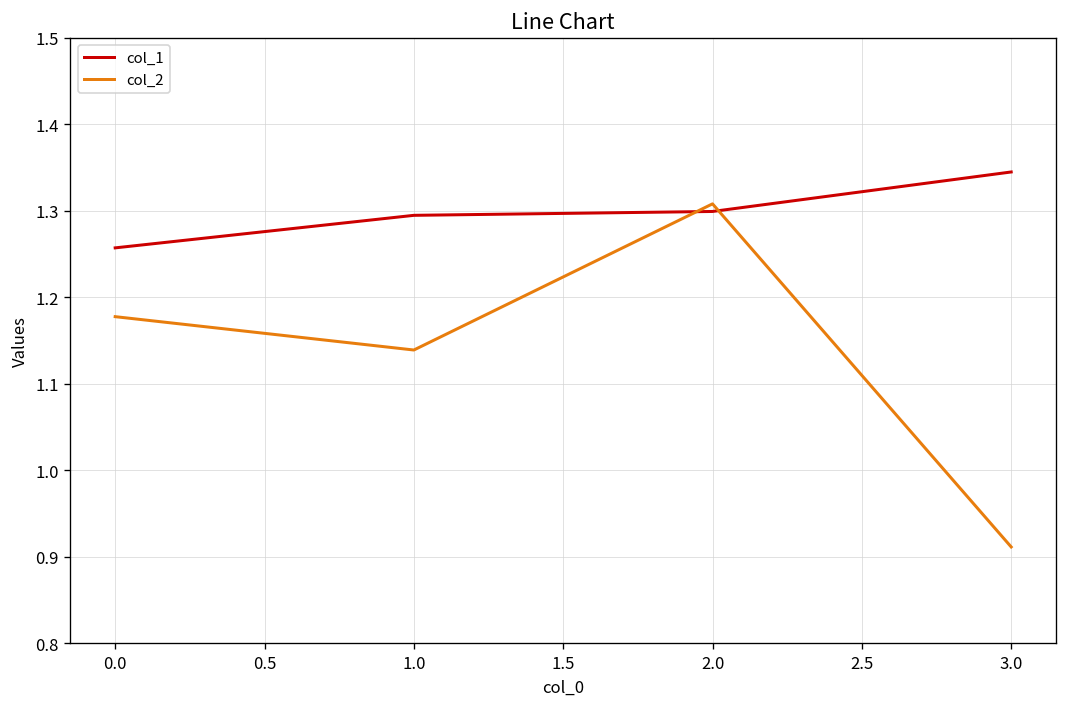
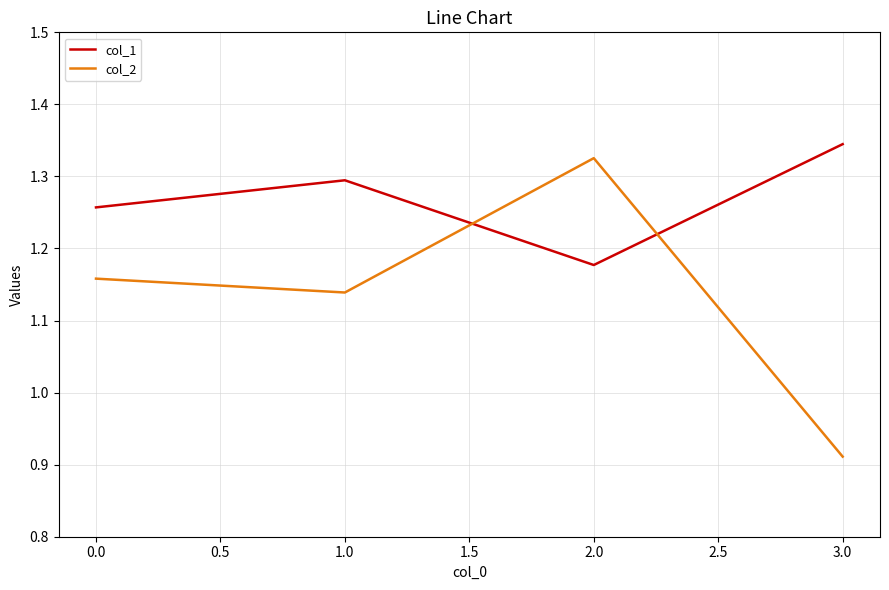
  {
    "col_1": {
      "0.0": 1.26,
      "1.0": 1.29,
-     "2.0": 1.30,
+     "2.0": 1.18,
      "3.0": 1.34
    },
    "col_2": {
-     "0.0": 1.18,
+     "0.0": 1.16,
      "1.0": 1.14,
-     "2.0": 1.31,
+     "2.0": 1.33,
      "3.0": 0.91
    }
  }
